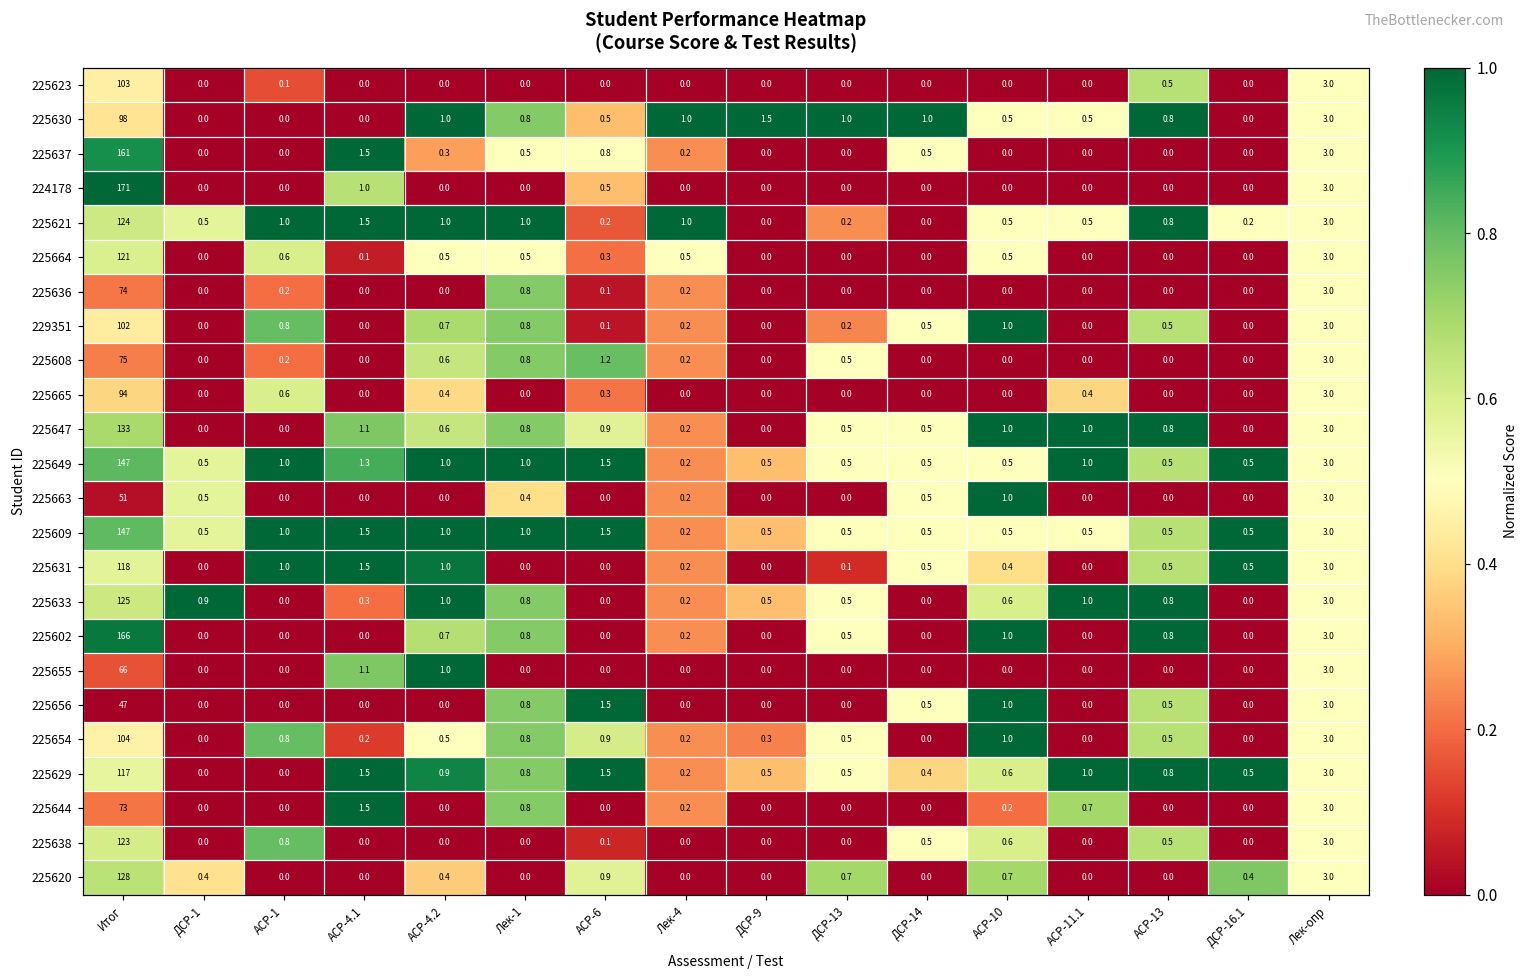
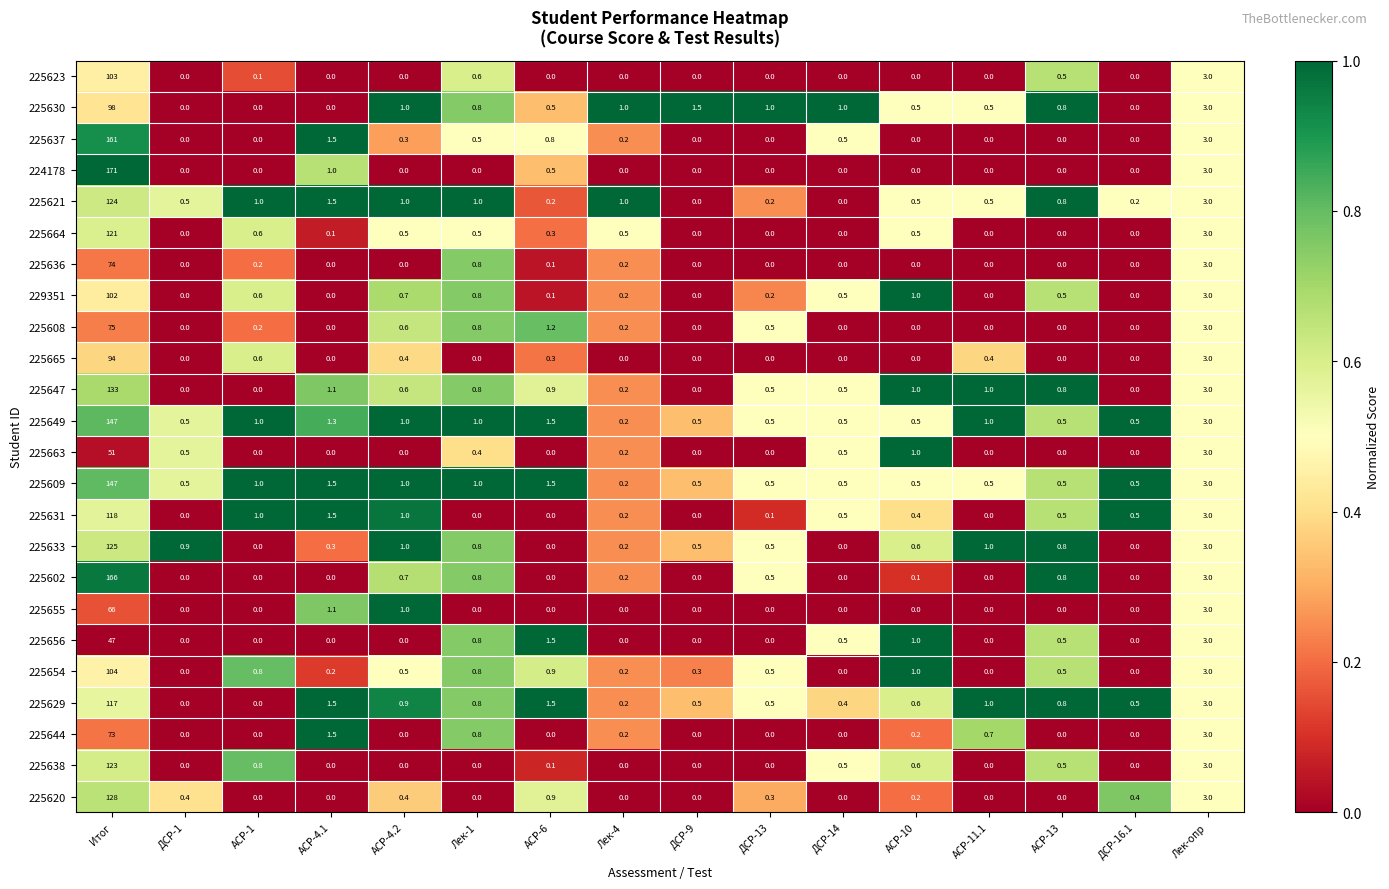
  {
    "225623": {
      "Итог": 103,
      "ДСР-1": 0.0,
      "АСР-1": 0.1,
      "АСР-4.1": 0.0,
      "АСР-4.2": 0.0,
-     "Лек-1": 0.0,
+     "Лек-1": 0.6,
      "АСР-6": 0.0,
      "Лек-4": 0.0,
      "ДСР-9": 0.0,
      "ДСР-13": 0.0,
      "ДСР-14": 0.0,
      "АСР-10": 0.0,
      "АСР-11.1": 0.0,
      "АСР-13": 0.5,
      "ДСР-16.1": 0.0,
      "Лек-опр": 3.0
    },
    "229351": {
      "Итог": 102,
      "ДСР-1": 0.0,
-     "АСР-1": 0.8,
+     "АСР-1": 0.6,
      "АСР-4.1": 0.0,
      "АСР-4.2": 0.7,
      "Лек-1": 0.8,
      "АСР-6": 0.1,
      "Лек-4": 0.2,
      "ДСР-9": 0.0,
      "ДСР-13": 0.2,
      "ДСР-14": 0.5,
      "АСР-10": 1.0,
      "АСР-11.1": 0.0,
      "АСР-13": 0.5,
      "ДСР-16.1": 0.0,
      "Лек-опр": 3.0
    },
    "225602": {
      "Итог": 166,
      "ДСР-1": 0.0,
      "АСР-1": 0.0,
      "АСР-4.1": 0.0,
      "АСР-4.2": 0.7,
      "Лек-1": 0.8,
      "АСР-6": 0.0,
      "Лек-4": 0.2,
      "ДСР-9": 0.0,
      "ДСР-13": 0.5,
      "ДСР-14": 0.0,
-     "АСР-10": 1.0,
+     "АСР-10": 0.1,
      "АСР-11.1": 0.0,
      "АСР-13": 0.8,
      "ДСР-16.1": 0.0,
      "Лек-опр": 3.0
    },
    "225620": {
      "Итог": 128,
      "ДСР-1": 0.4,
      "АСР-1": 0.0,
      "АСР-4.1": 0.0,
      "АСР-4.2": 0.4,
      "Лек-1": 0.0,
      "АСР-6": 0.9,
      "Лек-4": 0.0,
      "ДСР-9": 0.0,
-     "ДСР-13": 0.7,
+     "ДСР-13": 0.3,
      "ДСР-14": 0.0,
-     "АСР-10": 0.7,
+     "АСР-10": 0.2,
      "АСР-11.1": 0.0,
      "АСР-13": 0.0,
      "ДСР-16.1": 0.4,
      "Лек-опр": 3.0
    }
  }
